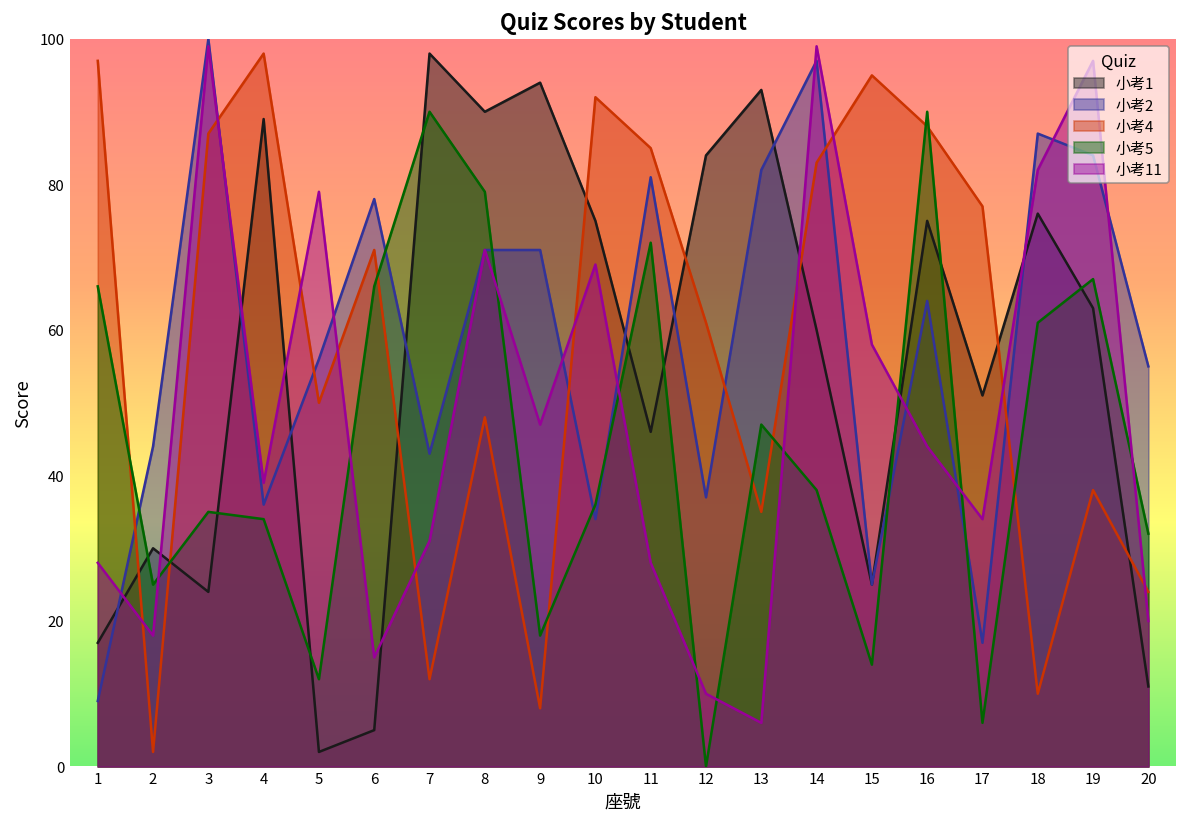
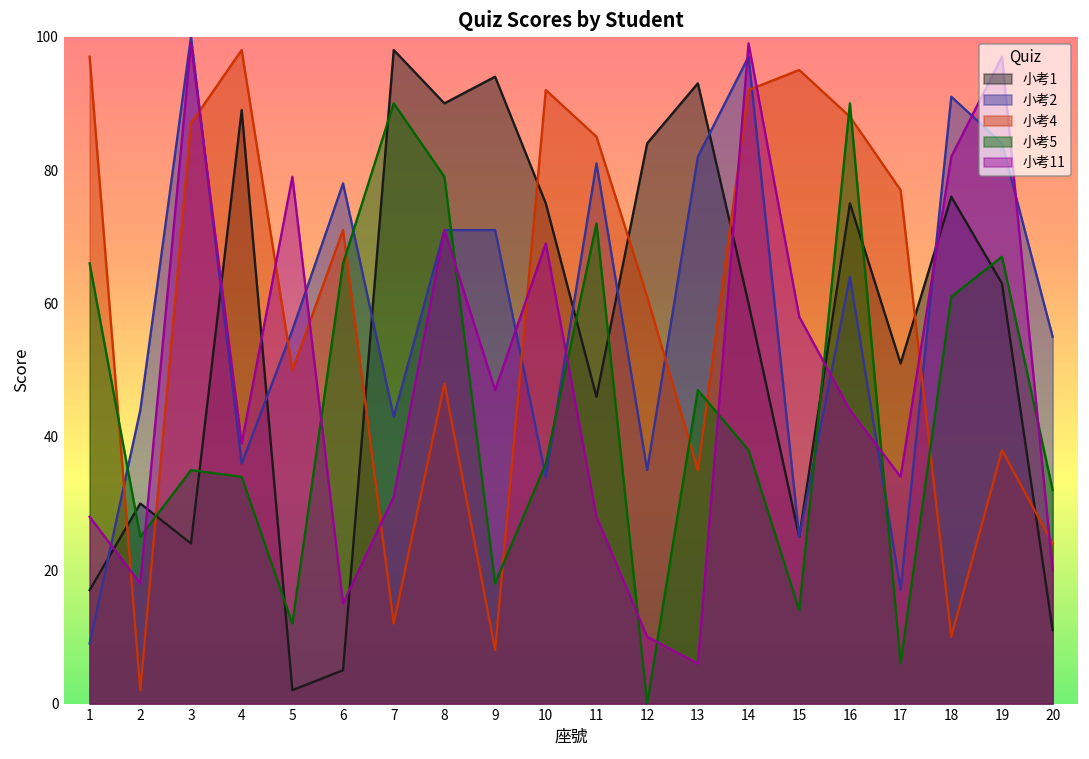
  {
    "小考2": {
      "1": 9,
      "2": 44,
      "3": 100,
      "4": 36,
      "5": 56,
      "6": 78,
      "7": 43,
      "9": 71,
      "10": 34,
      "11": 81,
-     "12": 37,
+     "12": 35,
      "13": 82,
      "14": 97,
      "16": 64,
      "17": 17,
-     "18": 87,
+     "18": 91,
      "20": 55
    },
    "小考4": {
      "1": 97,
      "2": 2,
      "3": 87,
      "4": 98,
      "5": 50,
      "6": 71,
      "7": 12,
      "8": 48,
      "9": 8,
      "10": 92,
      "11": 85,
      "12": 61,
      "13": 35,
-     "14": 83,
+     "14": 92,
      "15": 95,
      "16": 88,
      "17": 77,
      "18": 10,
      "19": 38,
      "20": 24
    },
    "小考11": {
      "1": 28,
      "2": 18,
      "3": 99,
      "4": 39,
      "5": 79,
      "6": 15,
      "7": 31,
      "9": 47,
      "10": 69,
      "11": 28,
      "12": 10,
      "13": 6,
      "14": 99,
      "15": 58,
      "16": 44,
      "17": 34,
      "18": 82,
      "20": 20
    }
  }
